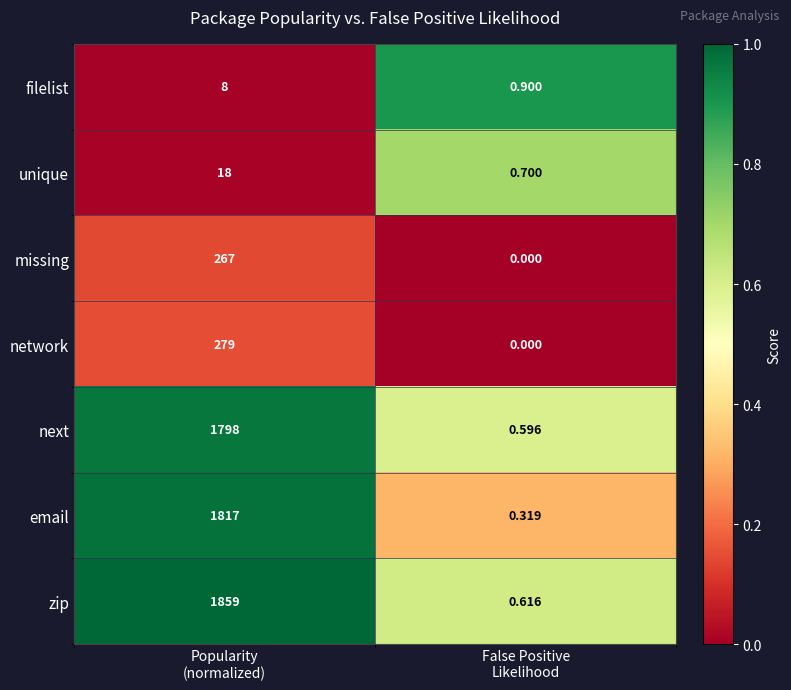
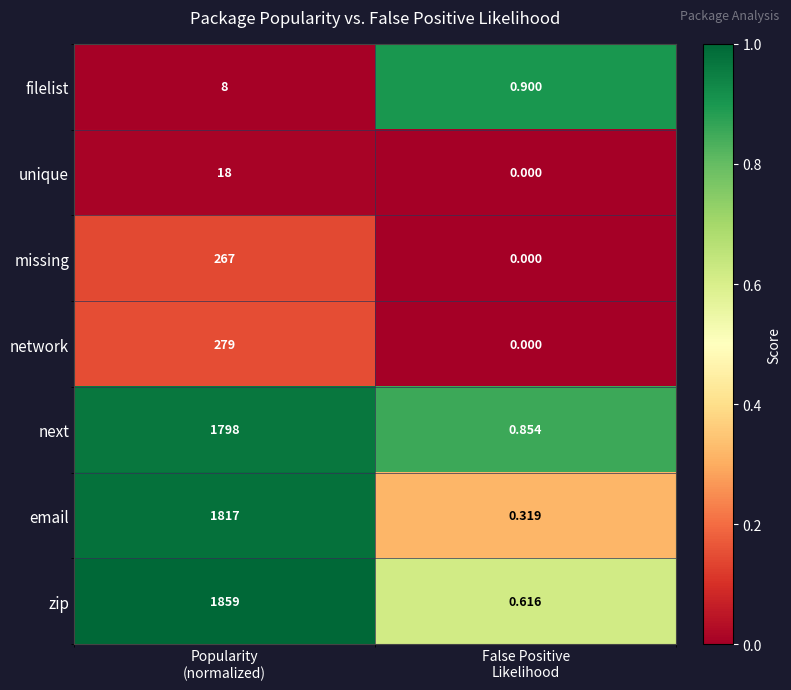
  {
    "filelist": {
      "Popularity (normalized)": 8,
      "False Positive Likelihood": 0.900
    },
    "unique": {
      "Popularity (normalized)": 18,
-     "False Positive Likelihood": 0.700
+     "False Positive Likelihood": 0.000
    },
    "missing": {
      "Popularity (normalized)": 267,
      "False Positive Likelihood": 0.000
    },
    "network": {
      "Popularity (normalized)": 279,
      "False Positive Likelihood": 0.000
    },
    "next": {
      "Popularity (normalized)": 1798,
-     "False Positive Likelihood": 0.596
+     "False Positive Likelihood": 0.854
    },
    "email": {
      "Popularity (normalized)": 1817,
      "False Positive Likelihood": 0.319
    },
    "zip": {
      "Popularity (normalized)": 1859,
      "False Positive Likelihood": 0.616
    }
  }
